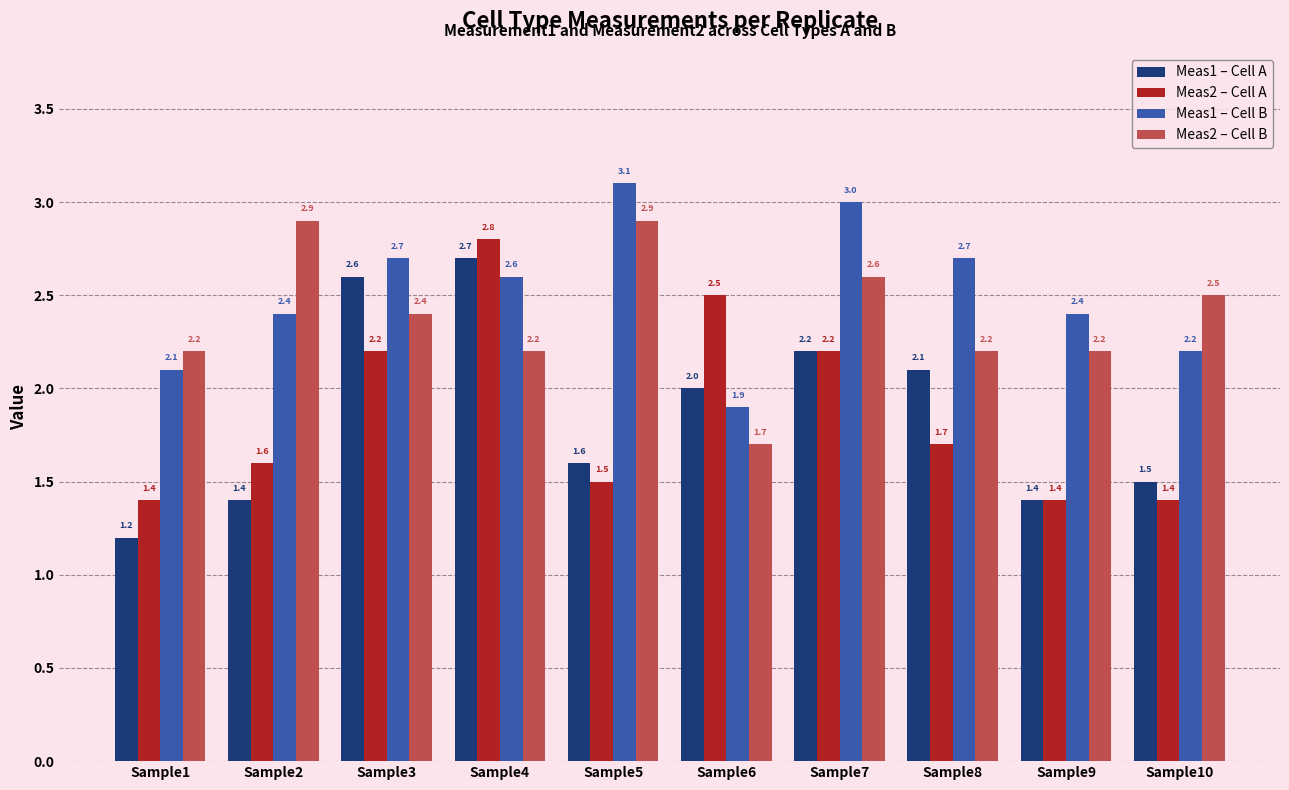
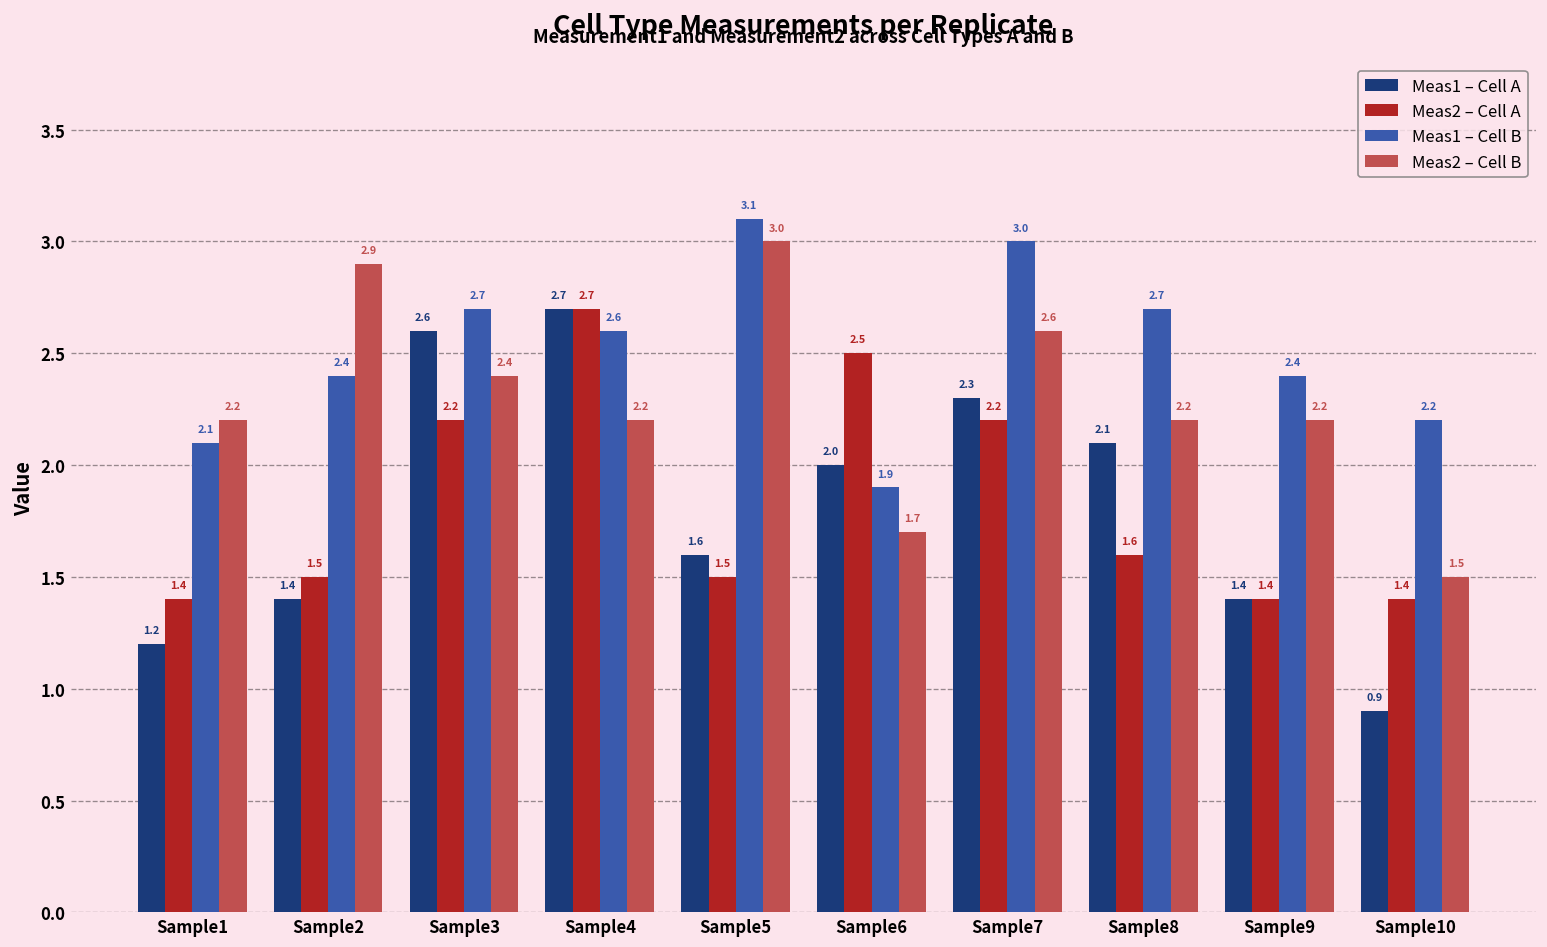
  {
    "Meas1 – Cell A": {
      "Sample1": 1.2,
      "Sample2": 1.4,
      "Sample3": 2.6,
      "Sample4": 2.7,
      "Sample5": 1.6,
      "Sample6": 2.0,
-     "Sample7": 2.2,
+     "Sample7": 2.3,
      "Sample8": 2.1,
      "Sample9": 1.4,
-     "Sample10": 1.5
+     "Sample10": 0.9
    },
    "Meas2 – Cell A": {
      "Sample1": 1.4,
-     "Sample2": 1.6,
+     "Sample2": 1.5,
      "Sample3": 2.2,
-     "Sample4": 2.8,
+     "Sample4": 2.7,
      "Sample5": 1.5,
      "Sample6": 2.5,
      "Sample7": 2.2,
-     "Sample8": 1.7,
+     "Sample8": 1.6,
      "Sample9": 1.4,
      "Sample10": 1.4
    },
    "Meas1 – Cell B": {
      "Sample1": 2.1,
      "Sample2": 2.4,
      "Sample3": 2.7,
      "Sample4": 2.6,
      "Sample5": 3.1,
      "Sample6": 1.9,
      "Sample7": 3.0,
      "Sample8": 2.7,
      "Sample9": 2.4,
      "Sample10": 2.2
    },
    "Meas2 – Cell B": {
      "Sample1": 2.2,
      "Sample2": 2.9,
      "Sample3": 2.4,
      "Sample4": 2.2,
-     "Sample5": 2.9,
+     "Sample5": 3.0,
      "Sample6": 1.7,
      "Sample7": 2.6,
      "Sample8": 2.2,
      "Sample9": 2.2,
-     "Sample10": 2.5
+     "Sample10": 1.5
    }
  }
